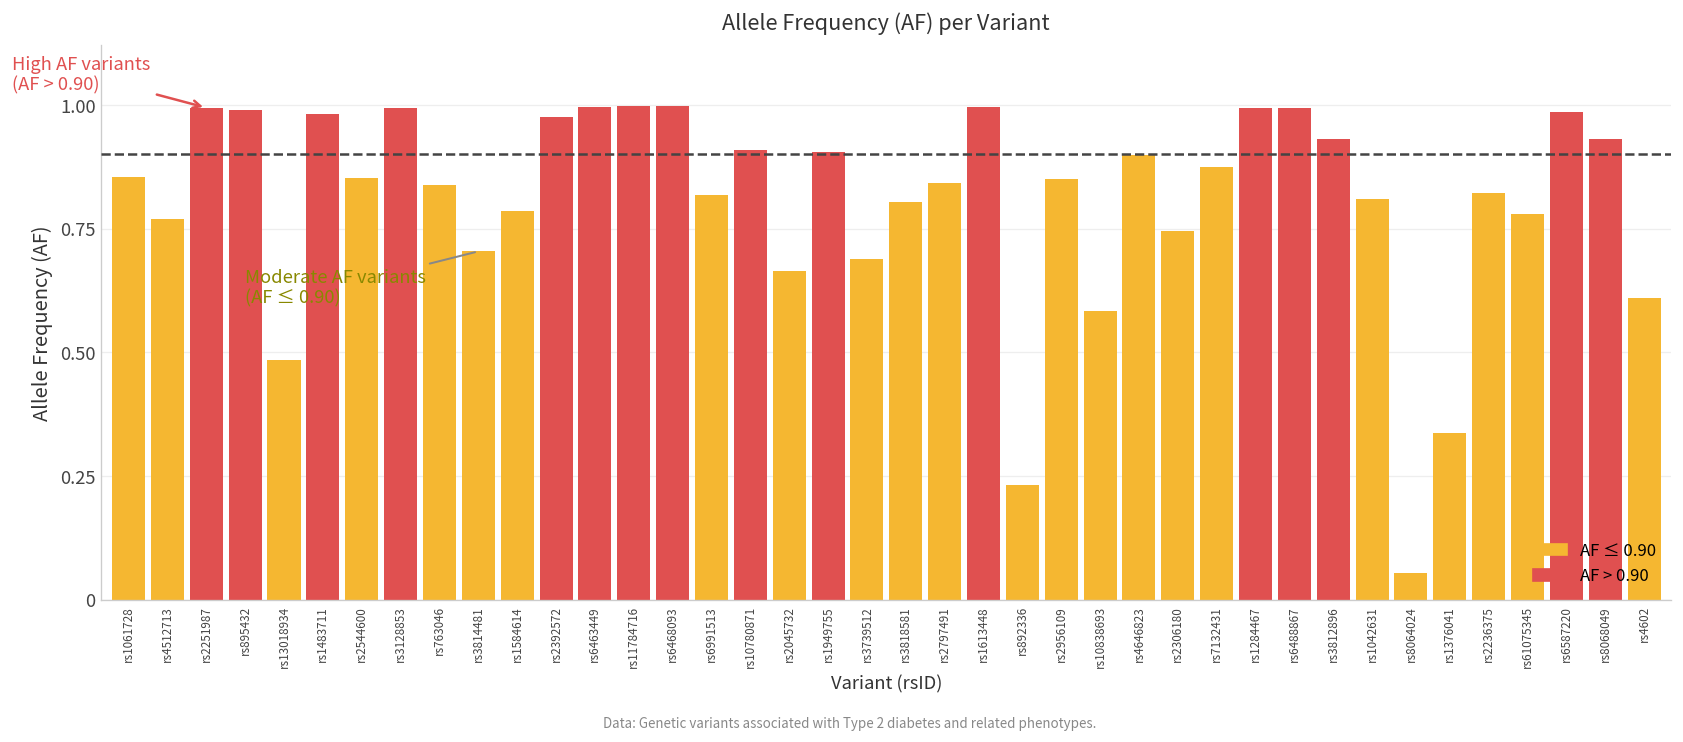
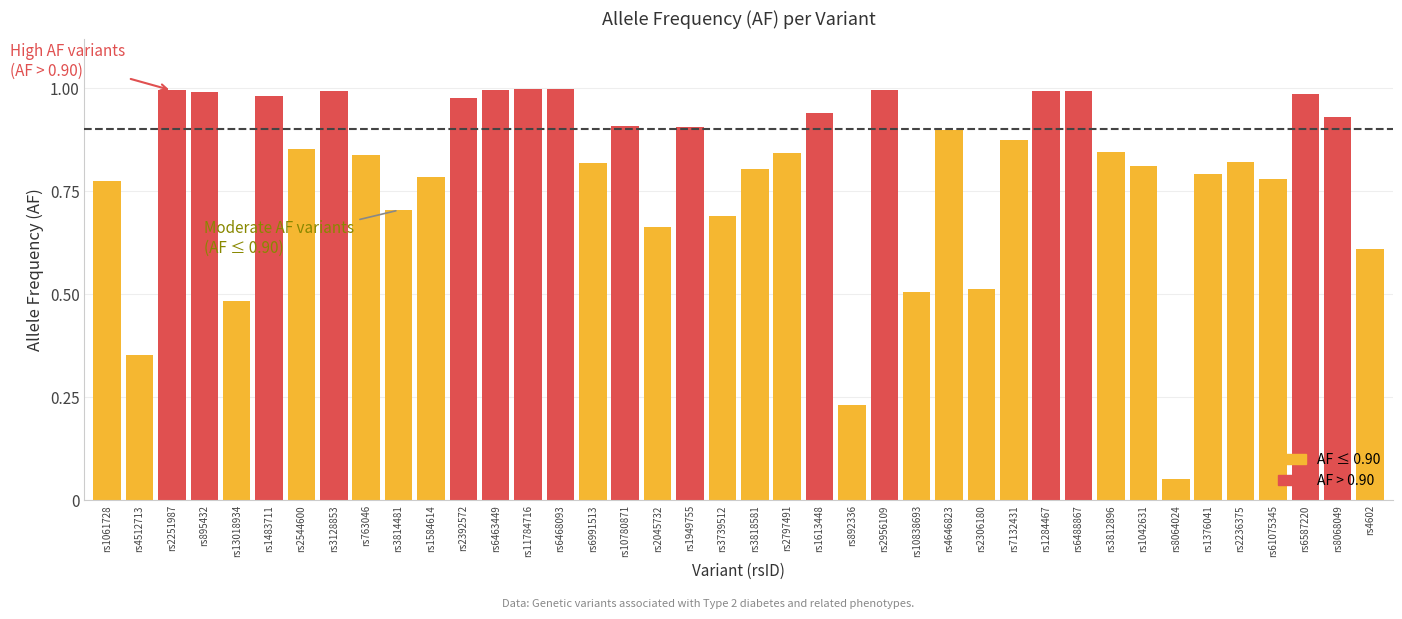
  {
-   "rs1061728": 0.85,
-   "rs4512713": 0.77,
+   "rs1061728": 0.77,
+   "rs4512713": 0.35,
    "rs895432": 0.99,
    "rs13018934": 0.48,
    "rs1483711": 0.98,
    "rs3128853": 0.99,
    "rs763046": 0.84,
    "rs3814481": 0.70,
    "rs1584614": 0.78,
    "rs2392572": 0.98,
    "rs6463449": 1.00,
    "rs11784716": 1.00,
    "rs6468093": 1.00,
    "rs6991513": 0.82,
    "rs10780871": 0.91,
    "rs2045732": 0.66,
    "rs1949755": 0.91,
    "rs3739512": 0.69,
    "rs3818581": 0.80,
    "rs2797491": 0.84,
-   "rs1613448": 1.00,
+   "rs1613448": 0.94,
    "rs892336": 0.23,
-   "rs2956109": 0.85,
-   "rs10838693": 0.58,
+   "rs2956109": 0.99,
+   "rs10838693": 0.51,
    "rs4646823": 0.90,
-   "rs2306180": 0.74,
+   "rs2306180": 0.51,
    "rs7132431": 0.87,
    "rs1284467": 0.99,
    "rs6488867": 0.99,
-   "rs3812896": 0.93,
+   "rs3812896": 0.85,
    "rs1042631": 0.81,
    "rs8064024": 0.05,
-   "rs1376041": 0.34,
+   "rs1376041": 0.79,
    "rs2236375": 0.82,
    "rs61075345": 0.78,
    "rs6587220": 0.99,
    "rs8068049": 0.93,
    "rs4602": 0.61
  }
